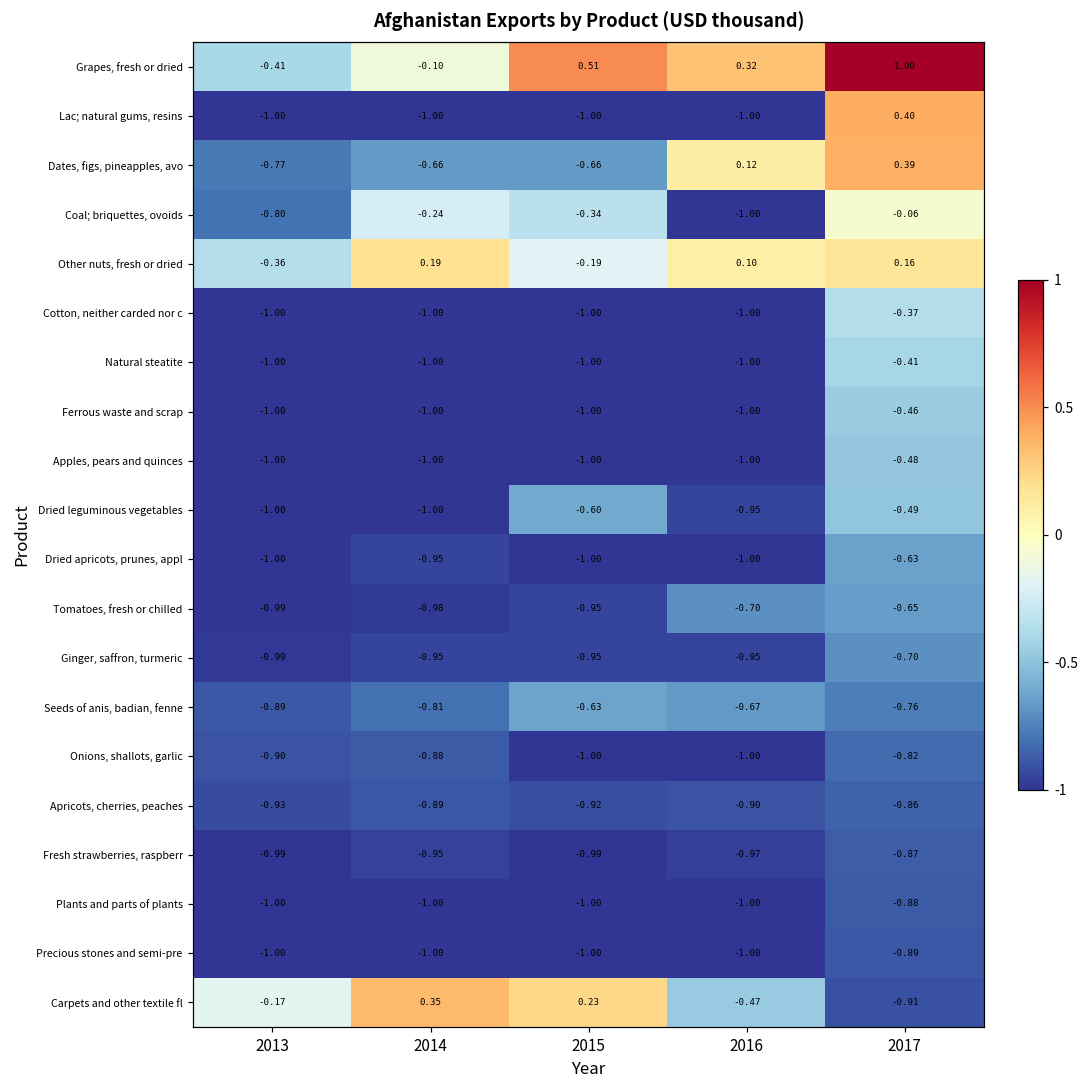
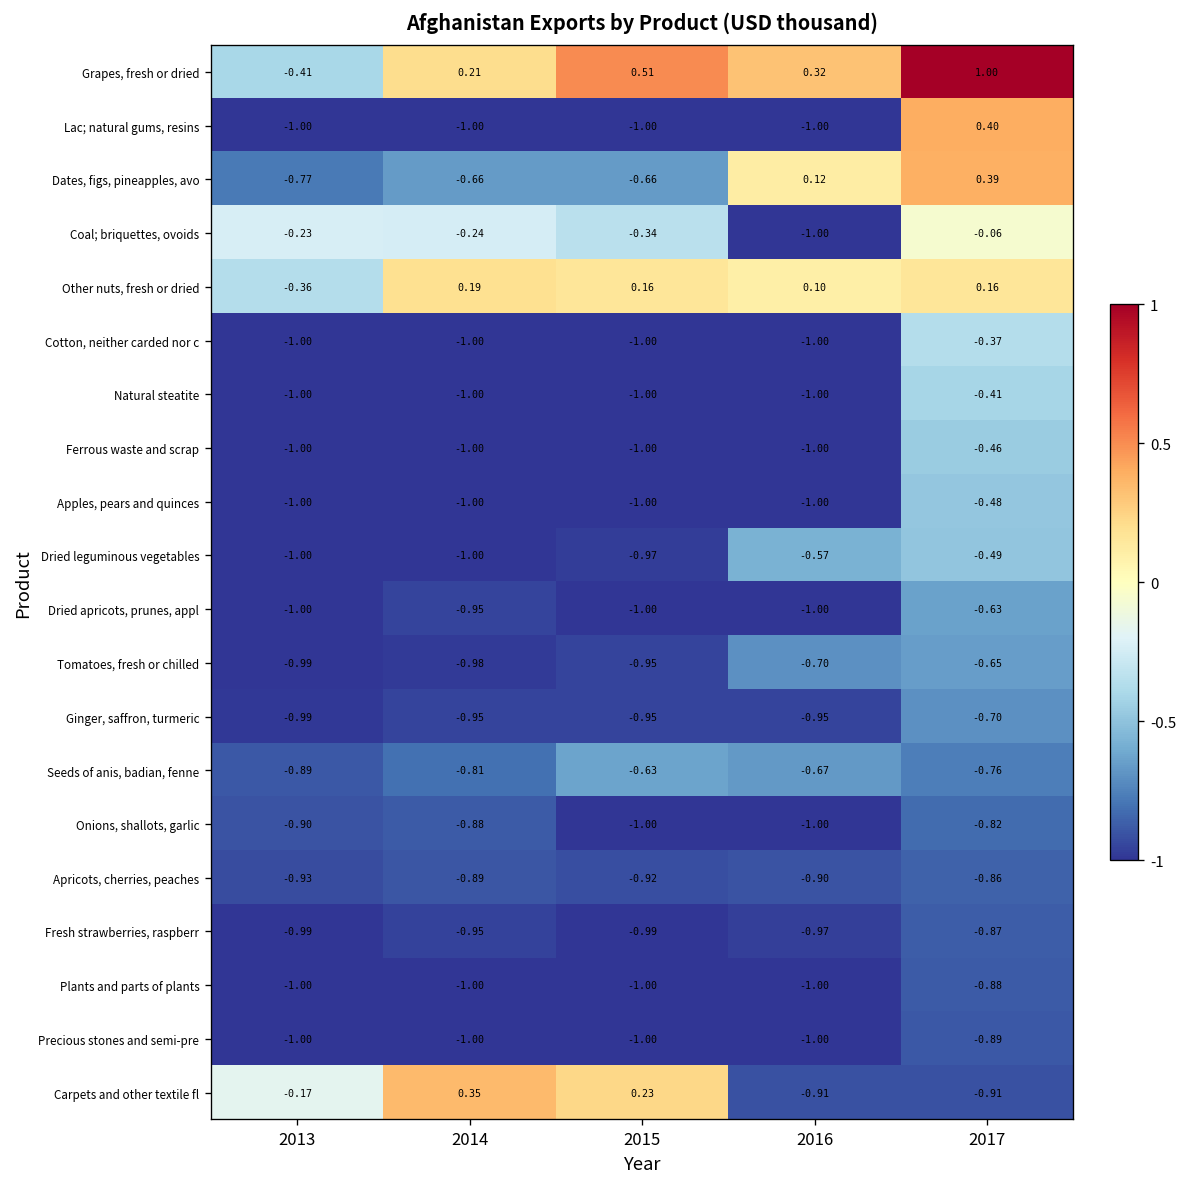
  {
    "Grapes, fresh or dried": {
      "2013": -0.41,
-     "2014": -0.10,
+     "2014": 0.21,
      "2015": 0.51,
      "2016": 0.32,
      "2017": 1.00
    },
    "Lac; natural gums, resins": {
      "2013": -1.00,
      "2014": -1.00,
      "2015": -1.00,
      "2016": -1.00,
      "2017": 0.40
    },
    "Dates, figs, pineapples, avo": {
      "2013": -0.77,
      "2014": -0.66,
      "2015": -0.66,
      "2016": 0.12,
      "2017": 0.39
    },
    "Coal; briquettes, ovoids": {
-     "2013": -0.80,
+     "2013": -0.23,
      "2014": -0.24,
      "2015": -0.34,
      "2016": -1.00,
      "2017": -0.06
    },
    "Other nuts, fresh or dried": {
      "2013": -0.36,
      "2014": 0.19,
-     "2015": -0.19,
+     "2015": 0.16,
      "2016": 0.10,
      "2017": 0.16
    },
    "Cotton, neither carded nor c": {
      "2013": -1.00,
      "2014": -1.00,
      "2015": -1.00,
      "2016": -1.00,
      "2017": -0.37
    },
    "Natural steatite": {
      "2013": -1.00,
      "2014": -1.00,
      "2015": -1.00,
      "2016": -1.00,
      "2017": -0.41
    },
    "Ferrous waste and scrap": {
      "2013": -1.00,
      "2014": -1.00,
      "2015": -1.00,
      "2016": -1.00,
      "2017": -0.46
    },
    "Apples, pears and quinces": {
      "2013": -1.00,
      "2014": -1.00,
      "2015": -1.00,
      "2016": -1.00,
      "2017": -0.48
    },
    "Dried leguminous vegetables": {
      "2013": -1.00,
      "2014": -1.00,
-     "2015": -0.60,
-     "2016": -0.95,
+     "2015": -0.97,
+     "2016": -0.57,
      "2017": -0.49
    },
    "Dried apricots, prunes, appl": {
      "2013": -1.00,
      "2014": -0.95,
      "2015": -1.00,
      "2016": -1.00,
      "2017": -0.63
    },
    "Tomatoes, fresh or chilled": {
      "2013": -0.99,
      "2014": -0.98,
      "2015": -0.95,
      "2016": -0.70,
      "2017": -0.65
    },
    "Ginger, saffron, turmeric": {
      "2013": -0.99,
      "2014": -0.95,
      "2015": -0.95,
      "2016": -0.95,
      "2017": -0.70
    },
    "Seeds of anis, badian, fenne": {
      "2013": -0.89,
      "2014": -0.81,
      "2015": -0.63,
      "2016": -0.67,
      "2017": -0.76
    },
    "Onions, shallots, garlic": {
      "2013": -0.90,
      "2014": -0.88,
      "2015": -1.00,
      "2016": -1.00,
      "2017": -0.82
    },
    "Apricots, cherries, peaches": {
      "2013": -0.93,
      "2014": -0.89,
      "2015": -0.92,
      "2016": -0.90,
      "2017": -0.86
    },
    "Fresh strawberries, raspberr": {
      "2013": -0.99,
      "2014": -0.95,
      "2015": -0.99,
      "2016": -0.97,
      "2017": -0.87
    },
    "Plants and parts of plants": {
      "2013": -1.00,
      "2014": -1.00,
      "2015": -1.00,
      "2016": -1.00,
      "2017": -0.88
    },
    "Precious stones and semi-pre": {
      "2013": -1.00,
      "2014": -1.00,
      "2015": -1.00,
      "2016": -1.00,
      "2017": -0.89
    },
    "Carpets and other textile fl": {
      "2013": -0.17,
      "2014": 0.35,
      "2015": 0.23,
-     "2016": -0.47,
+     "2016": -0.91,
      "2017": -0.91
    }
  }
